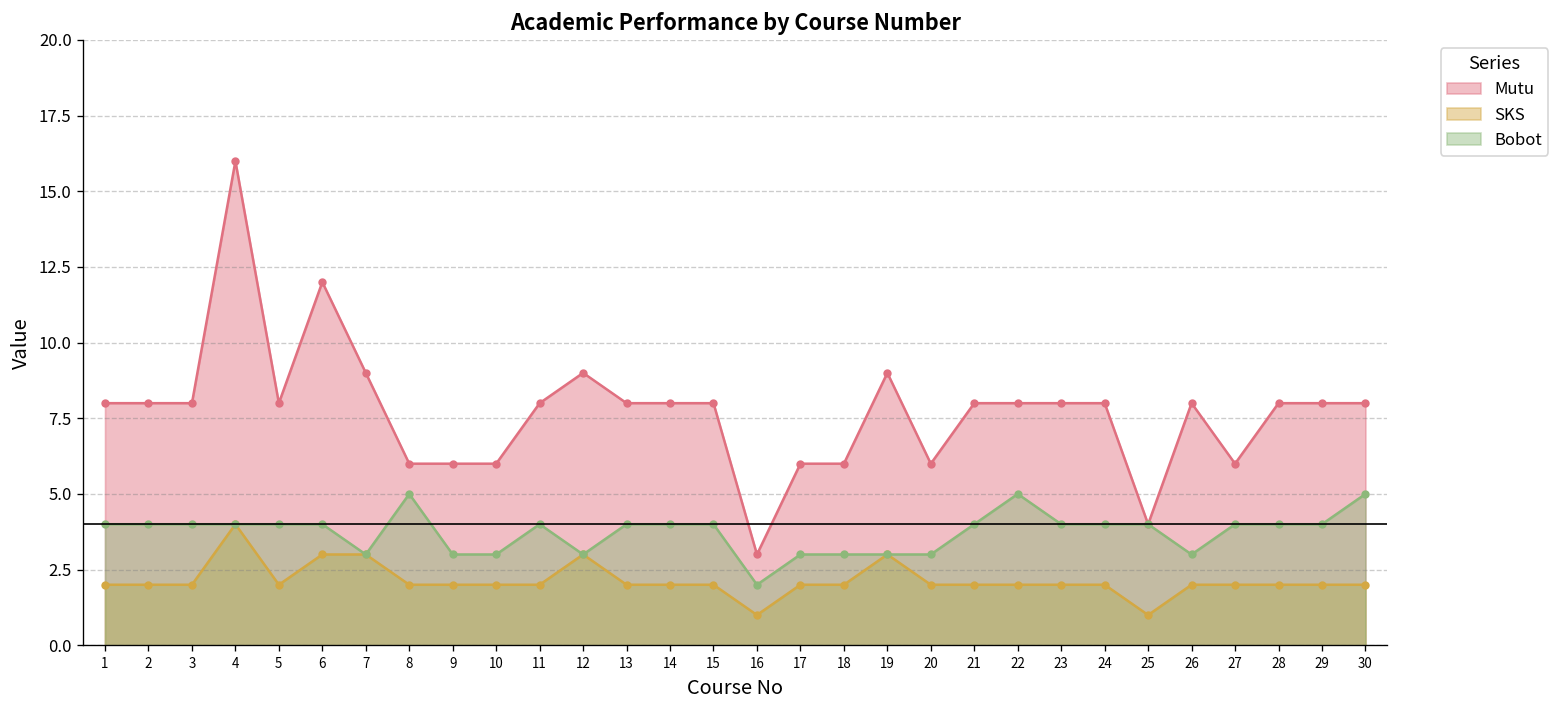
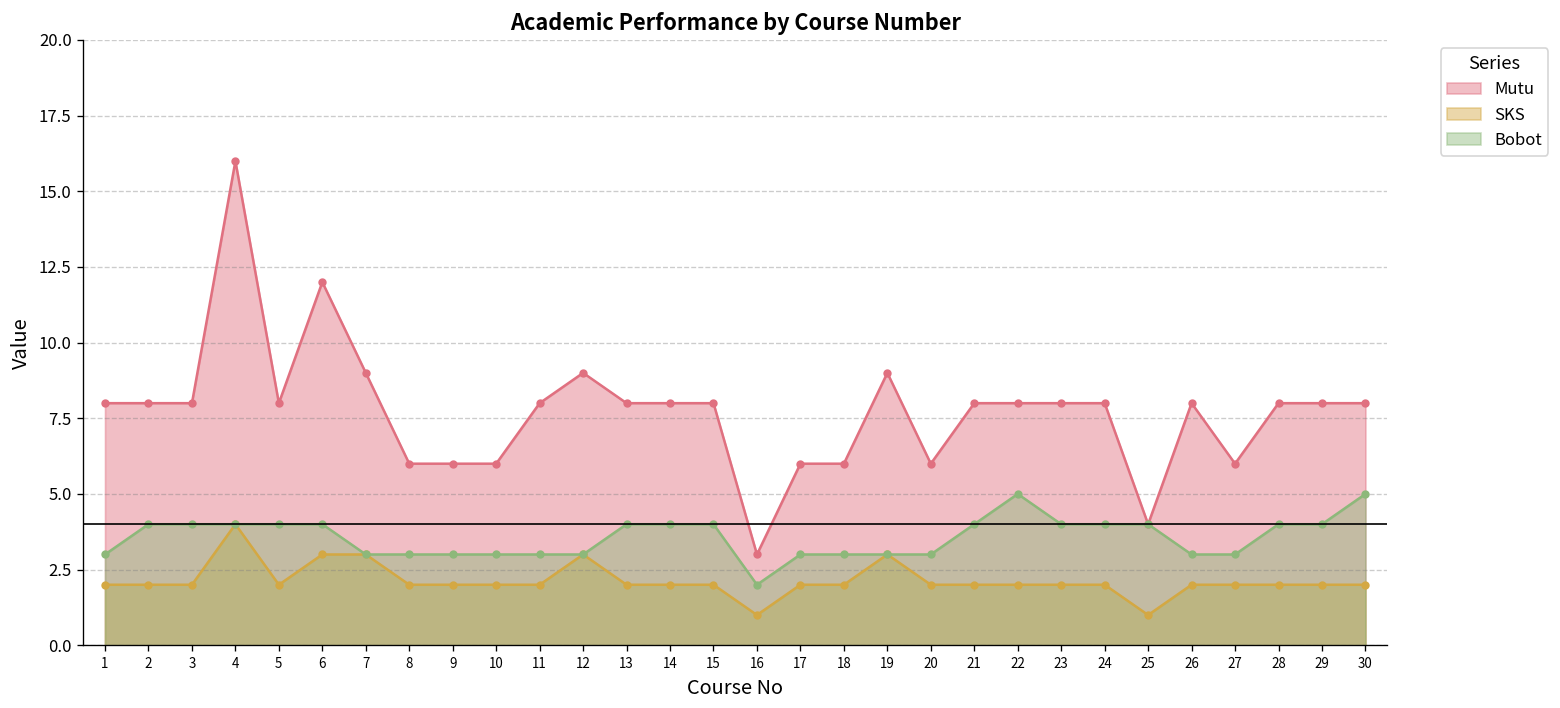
  {
    "Bobot": {
-     "1": 4,
+     "1": 3,
      "2": 4,
      "3": 4,
      "5": 4,
      "6": 4,
-     "8": 5,
+     "8": 3,
      "9": 3,
      "10": 3,
-     "11": 4,
+     "11": 3,
      "13": 4,
      "14": 4,
      "15": 4,
      "16": 2,
      "17": 3,
      "18": 3,
      "20": 3,
      "21": 4,
      "22": 5,
      "23": 4,
      "24": 4,
      "26": 3,
-     "27": 4,
+     "27": 3,
      "28": 4,
      "29": 4,
      "30": 5
    }
  }
